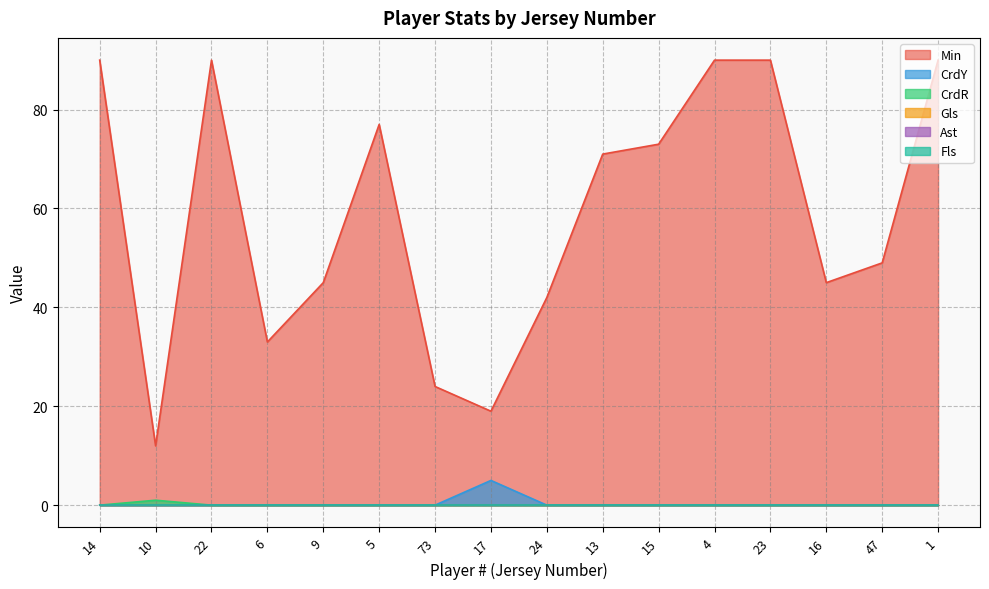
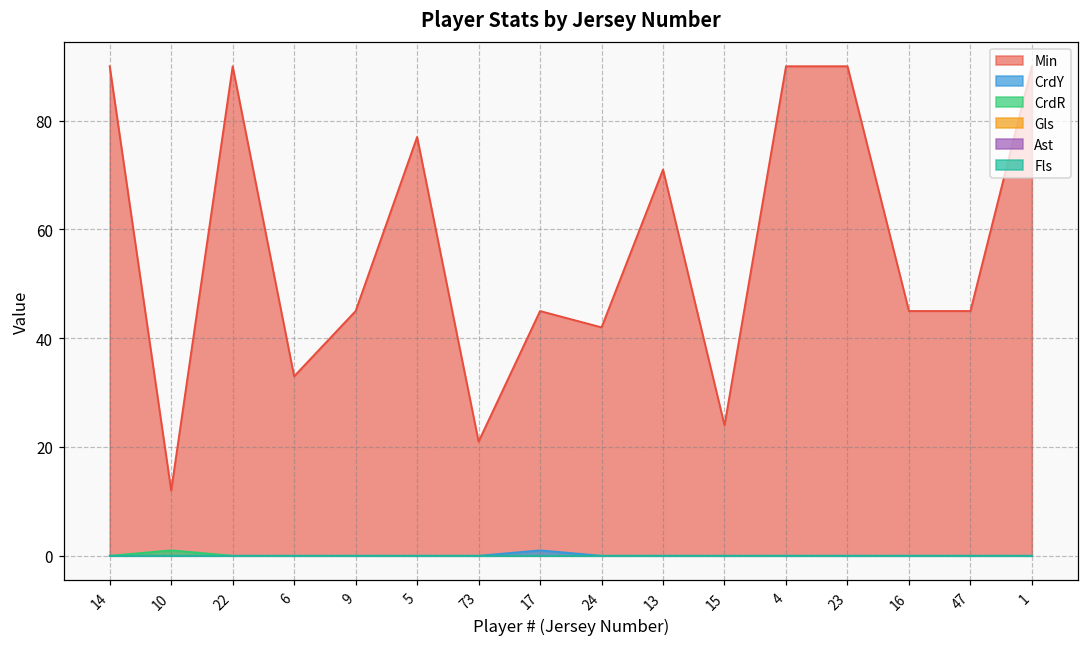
  {
    "Min": {
      "14": 90,
      "10": 12,
      "22": 90,
      "6": 33,
      "9": 45,
      "5": 77,
-     "73": 24,
-     "17": 19,
+     "73": 21,
+     "17": 45,
      "24": 42,
      "13": 71,
-     "15": 73,
+     "15": 24,
      "4": 90,
      "23": 90,
      "16": 45,
-     "47": 49
+     "47": 45
    },
    "CrdY": {
-     "17": 5
+     "17": 1
    }
  }
